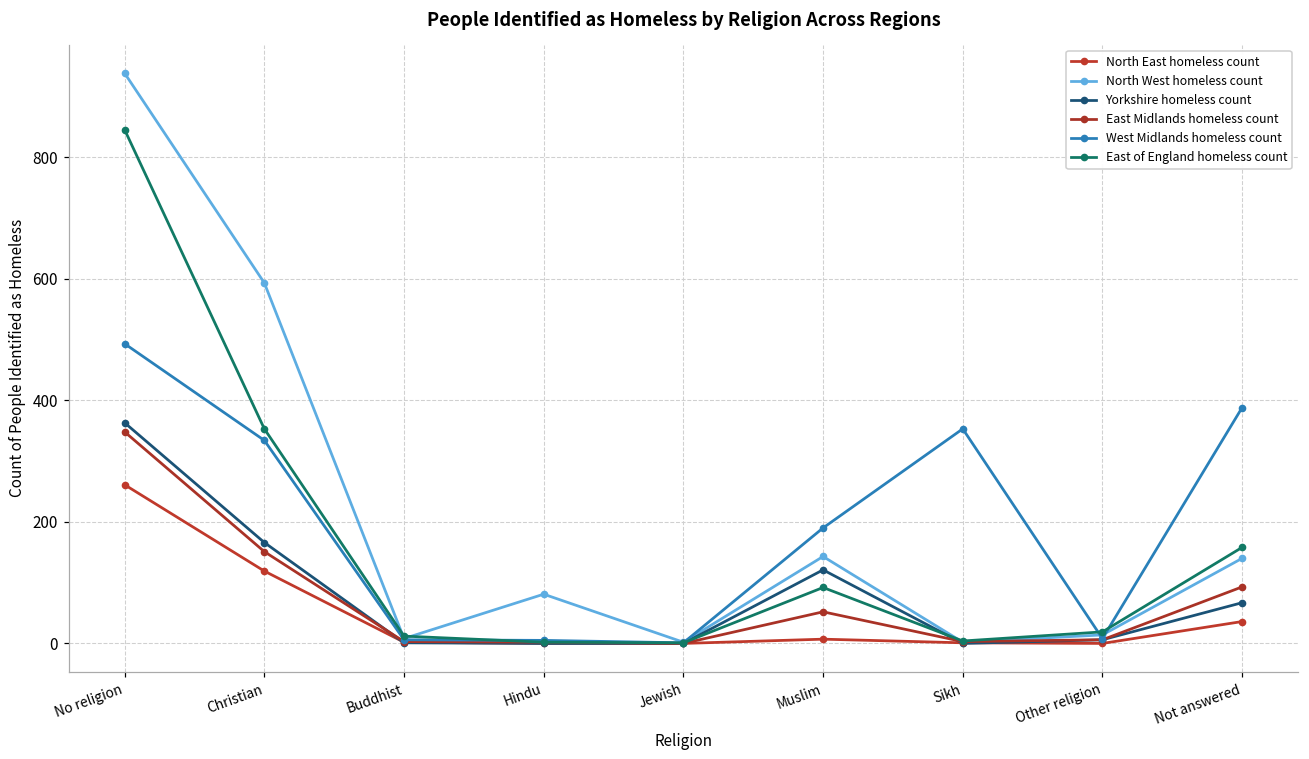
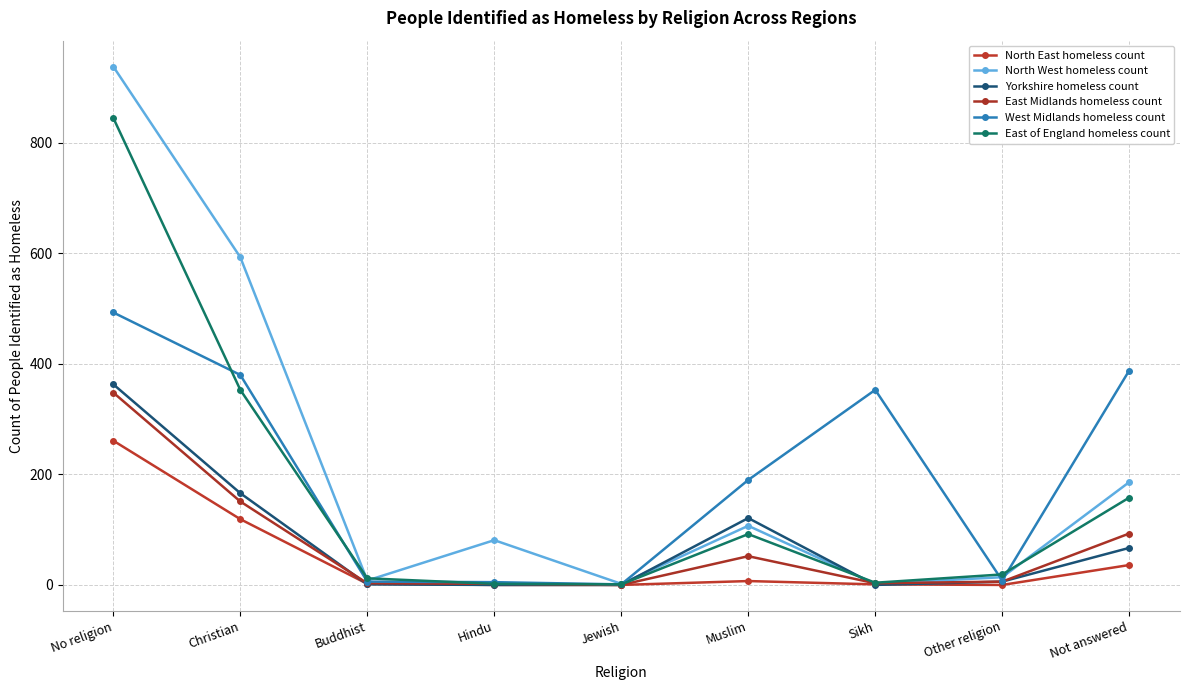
  {
    "North West homeless count": {
      "No religion": 940,
      "Christian": 590,
      "Hindu": 80,
-     "Muslim": 140,
+     "Muslim": 110,
      "Other religion": 10,
-     "Not answered": 140
+     "Not answered": 190
    },
    "West Midlands homeless count": {
      "No religion": 490,
-     "Christian": 330,
+     "Christian": 380,
      "Muslim": 190,
      "Sikh": 350,
      "Not answered": 390
    }
  }
